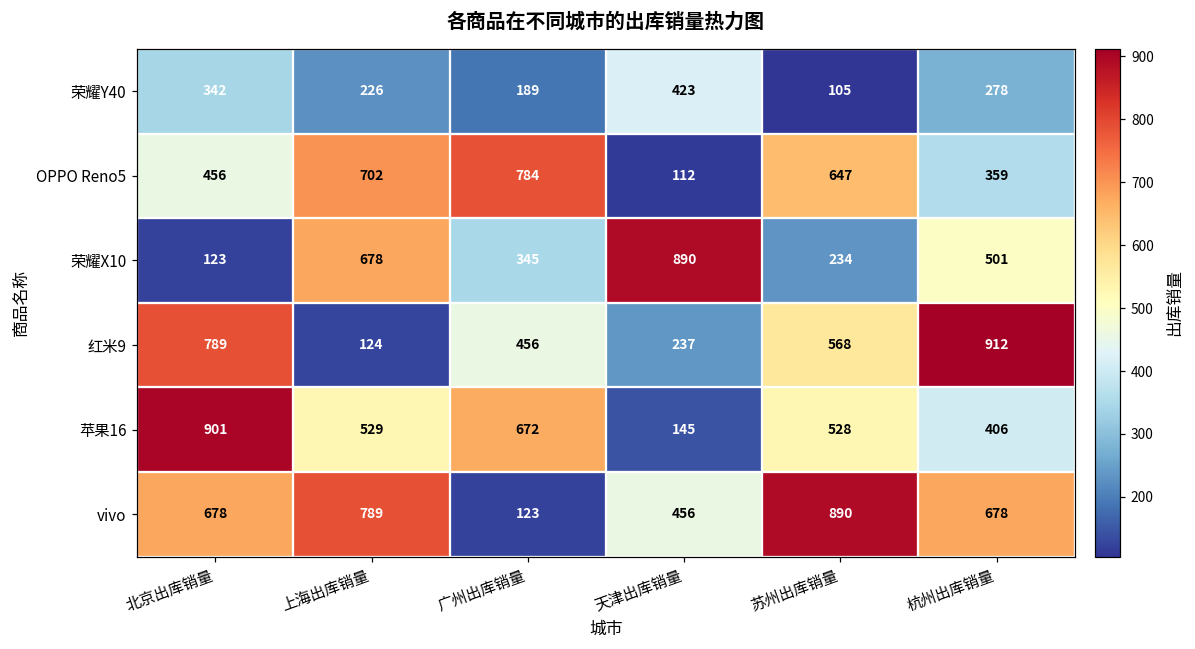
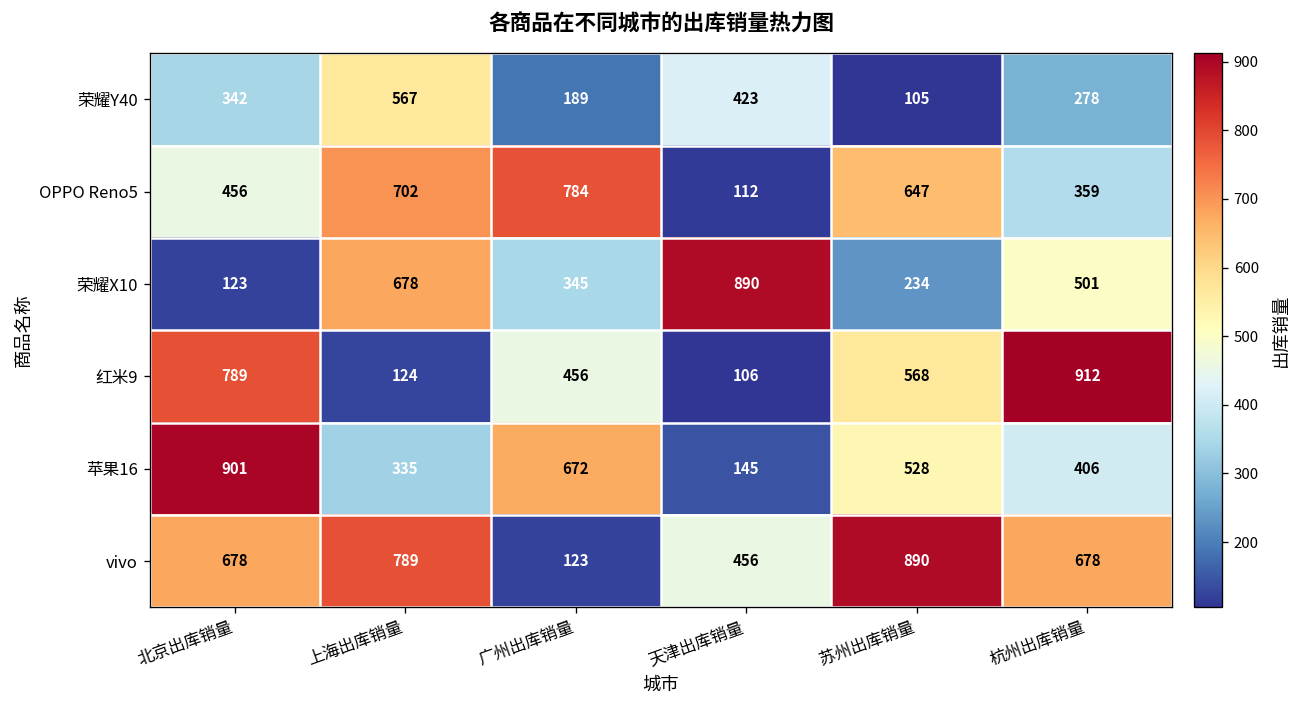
  {
    "荣耀Y40": {
      "北京出库销量": 342,
-     "上海出库销量": 226,
+     "上海出库销量": 567,
      "广州出库销量": 189,
      "天津出库销量": 423,
      "苏州出库销量": 105,
      "杭州出库销量": 278
    },
    "OPPO Reno5": {
      "北京出库销量": 456,
      "上海出库销量": 702,
      "广州出库销量": 784,
      "天津出库销量": 112,
      "苏州出库销量": 647,
      "杭州出库销量": 359
    },
    "荣耀X10": {
      "北京出库销量": 123,
      "上海出库销量": 678,
      "广州出库销量": 345,
      "天津出库销量": 890,
      "苏州出库销量": 234,
      "杭州出库销量": 501
    },
    "红米9": {
      "北京出库销量": 789,
      "上海出库销量": 124,
      "广州出库销量": 456,
-     "天津出库销量": 237,
+     "天津出库销量": 106,
      "苏州出库销量": 568,
      "杭州出库销量": 912
    },
    "苹果16": {
      "北京出库销量": 901,
-     "上海出库销量": 529,
+     "上海出库销量": 335,
      "广州出库销量": 672,
      "天津出库销量": 145,
      "苏州出库销量": 528,
      "杭州出库销量": 406
    },
    "vivo": {
      "北京出库销量": 678,
      "上海出库销量": 789,
      "广州出库销量": 123,
      "天津出库销量": 456,
      "苏州出库销量": 890,
      "杭州出库销量": 678
    }
  }
